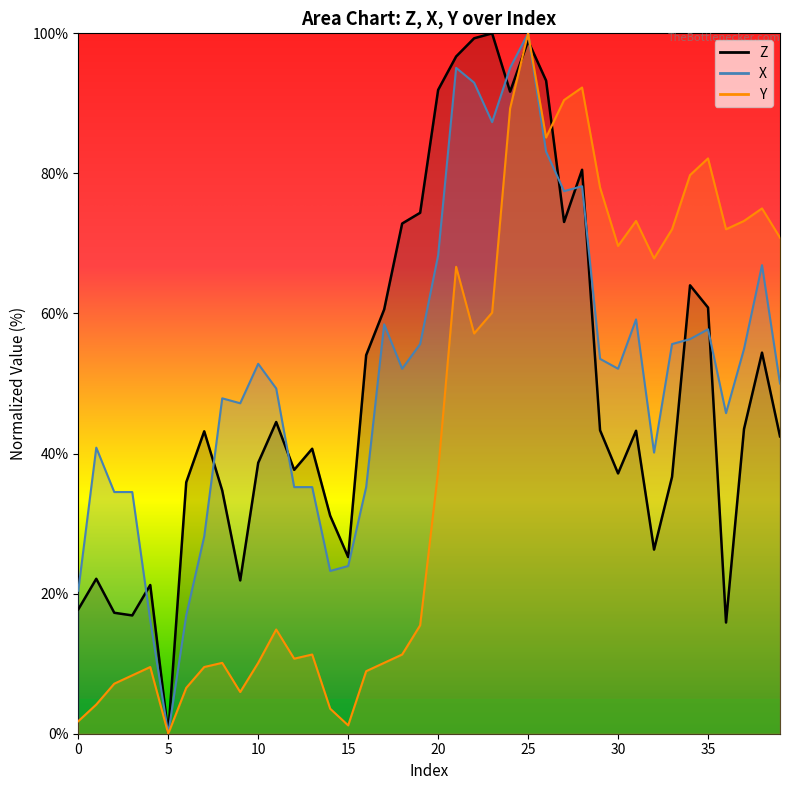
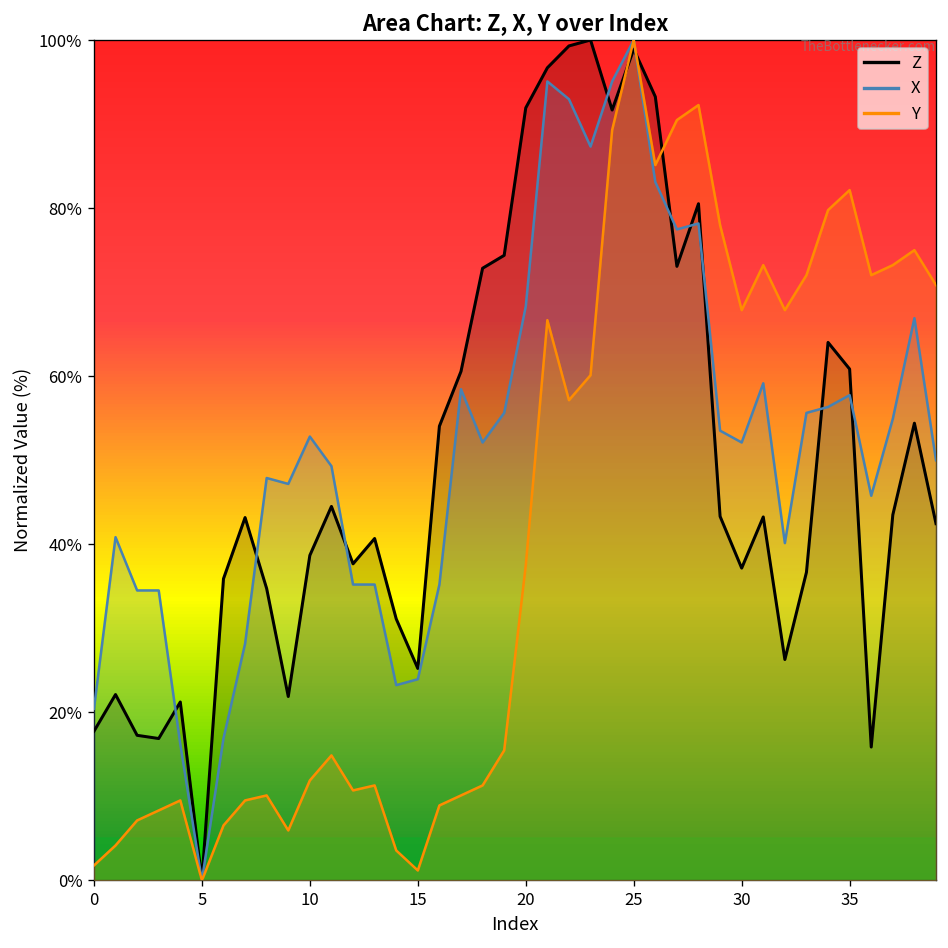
  {
    "Y": {
-     "10": "10%",
+     "10": "12%",
      "20": "38%",
-     "30": "70%",
+     "30": "68%",
      "35": "82%"
    }
  }
